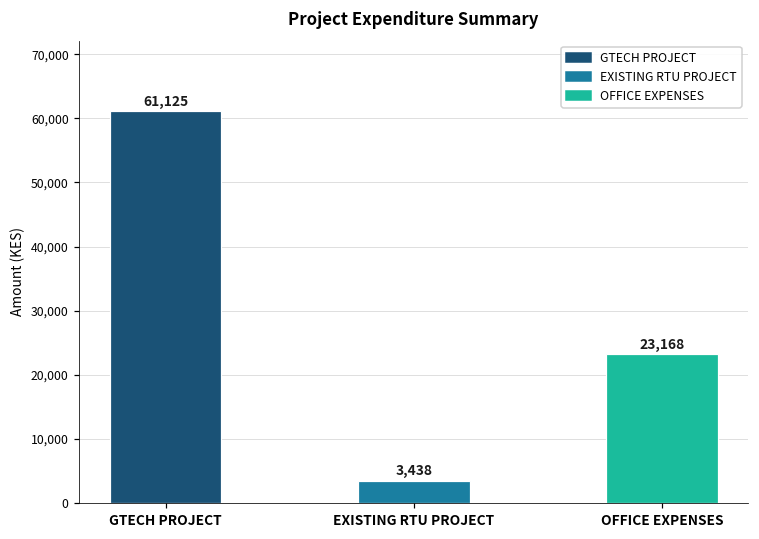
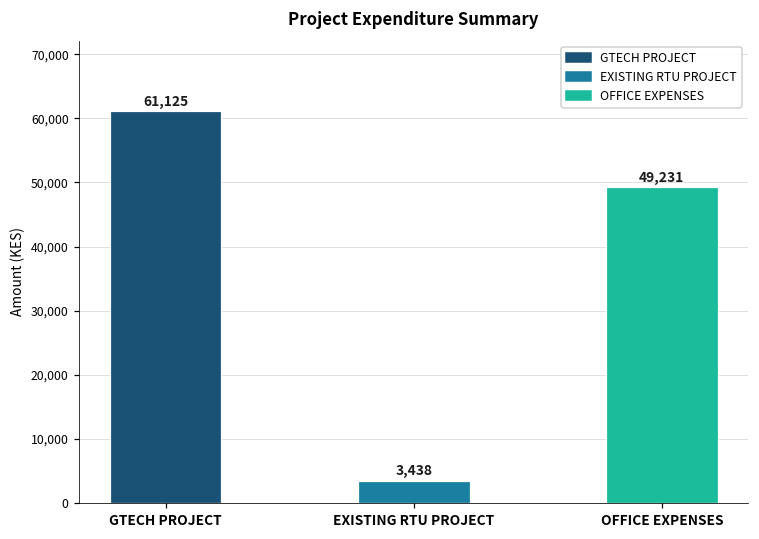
  {
    "GTECH PROJECT": "61,125",
    "EXISTING RTU PROJECT": "3,438",
-   "OFFICE EXPENSES": "23,168"
+   "OFFICE EXPENSES": "49,231"
  }
